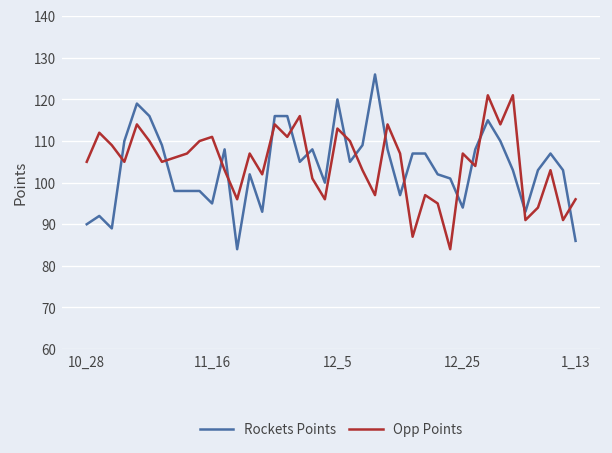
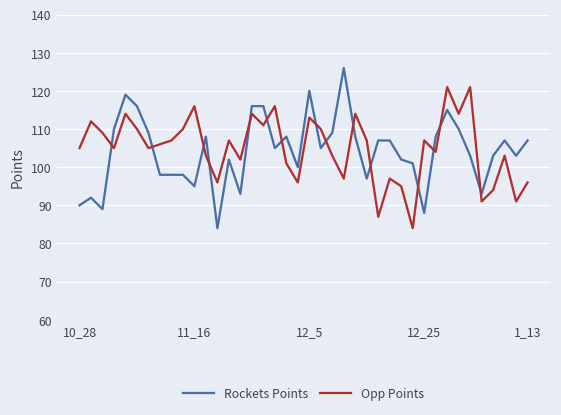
  {
    "Rockets Points": {
      "10_28": 90,
      "11_16": 95,
      "12_5": 120,
-     "12_25": 94,
-     "1_13": 86
+     "12_25": 88,
+     "1_13": 107
    },
    "Opp Points": {
      "10_28": 105,
-     "11_16": 111,
+     "11_16": 116,
      "12_5": 113,
      "12_25": 107,
      "1_13": 96
    }
  }
